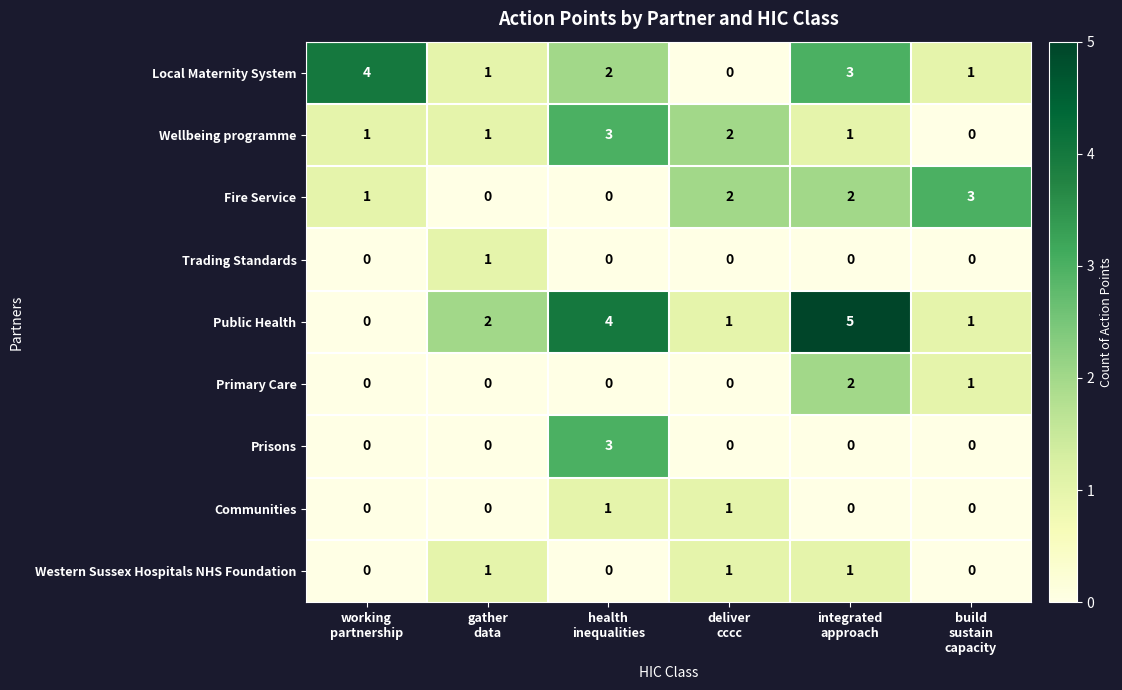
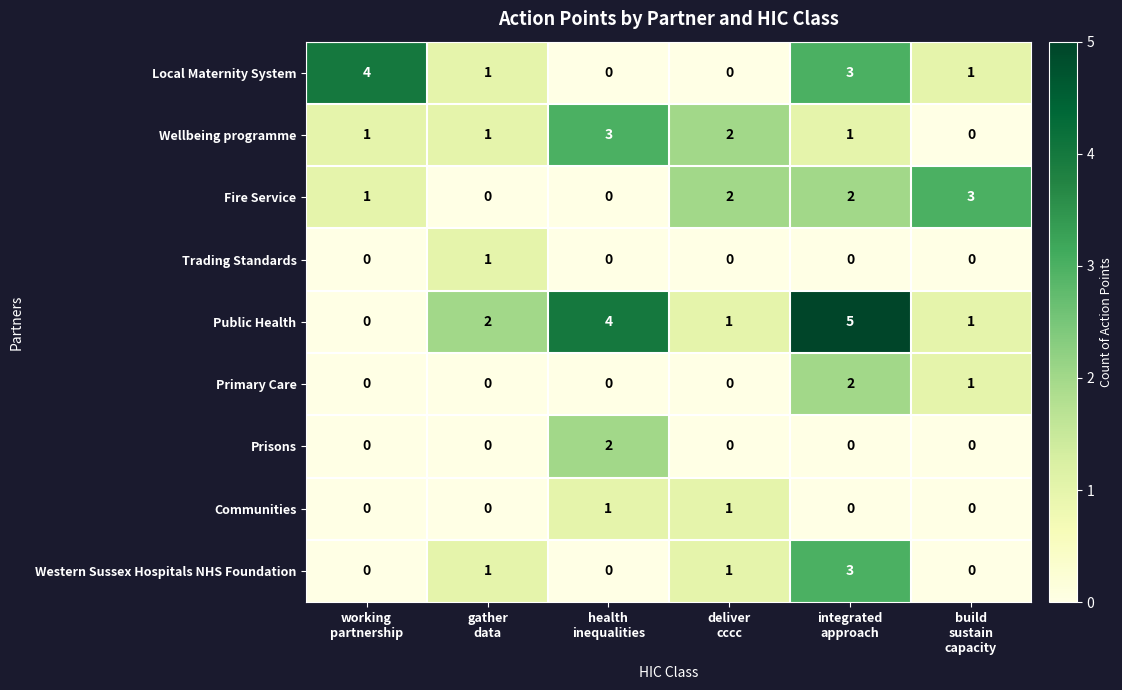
  {
    "Local Maternity System": {
      "working partnership": 4,
      "gather data": 1,
-     "health inequalities": 2,
+     "health inequalities": 0,
      "deliver cccc": 0,
      "integrated approach": 3,
      "build sustain capacity": 1
    },
    "Wellbeing programme": {
      "working partnership": 1,
      "gather data": 1,
      "health inequalities": 3,
      "deliver cccc": 2,
      "integrated approach": 1,
      "build sustain capacity": 0
    },
    "Fire Service": {
      "working partnership": 1,
      "gather data": 0,
      "health inequalities": 0,
      "deliver cccc": 2,
      "integrated approach": 2,
      "build sustain capacity": 3
    },
    "Trading Standards": {
      "working partnership": 0,
      "gather data": 1,
      "health inequalities": 0,
      "deliver cccc": 0,
      "integrated approach": 0,
      "build sustain capacity": 0
    },
    "Public Health": {
      "working partnership": 0,
      "gather data": 2,
      "health inequalities": 4,
      "deliver cccc": 1,
      "integrated approach": 5,
      "build sustain capacity": 1
    },
    "Primary Care": {
      "working partnership": 0,
      "gather data": 0,
      "health inequalities": 0,
      "deliver cccc": 0,
      "integrated approach": 2,
      "build sustain capacity": 1
    },
    "Prisons": {
      "working partnership": 0,
      "gather data": 0,
-     "health inequalities": 3,
+     "health inequalities": 2,
      "deliver cccc": 0,
      "integrated approach": 0,
      "build sustain capacity": 0
    },
    "Communities": {
      "working partnership": 0,
      "gather data": 0,
      "health inequalities": 1,
      "deliver cccc": 1,
      "integrated approach": 0,
      "build sustain capacity": 0
    },
    "Western Sussex Hospitals NHS Foundation": {
      "working partnership": 0,
      "gather data": 1,
      "health inequalities": 0,
      "deliver cccc": 1,
-     "integrated approach": 1,
+     "integrated approach": 3,
      "build sustain capacity": 0
    }
  }
